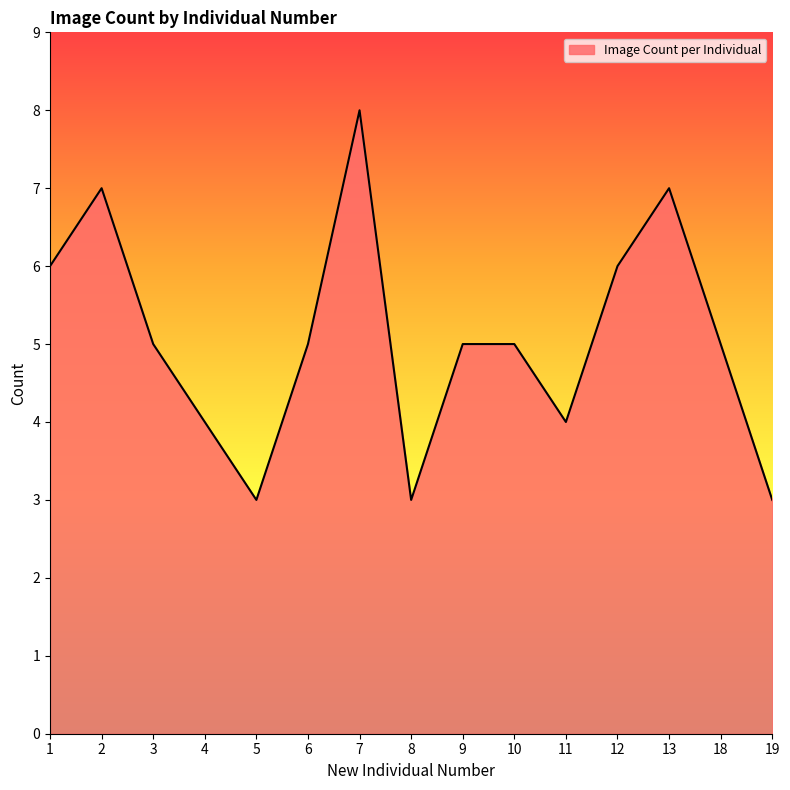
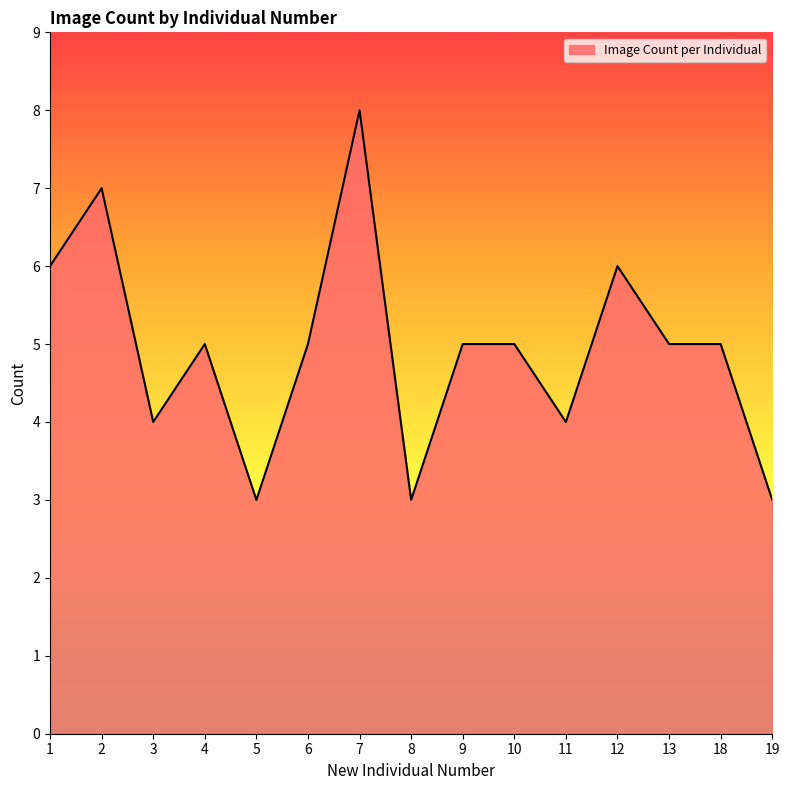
  {
    "1": 6,
    "2": 7,
-   "3": 5,
-   "4": 4,
+   "3": 4,
+   "4": 5,
    "5": 3,
    "6": 5,
    "7": 8,
    "8": 3,
    "9": 5,
    "10": 5,
    "11": 4,
    "12": 6,
-   "13": 7,
+   "13": 5,
    "18": 5,
    "19": 3
  }
